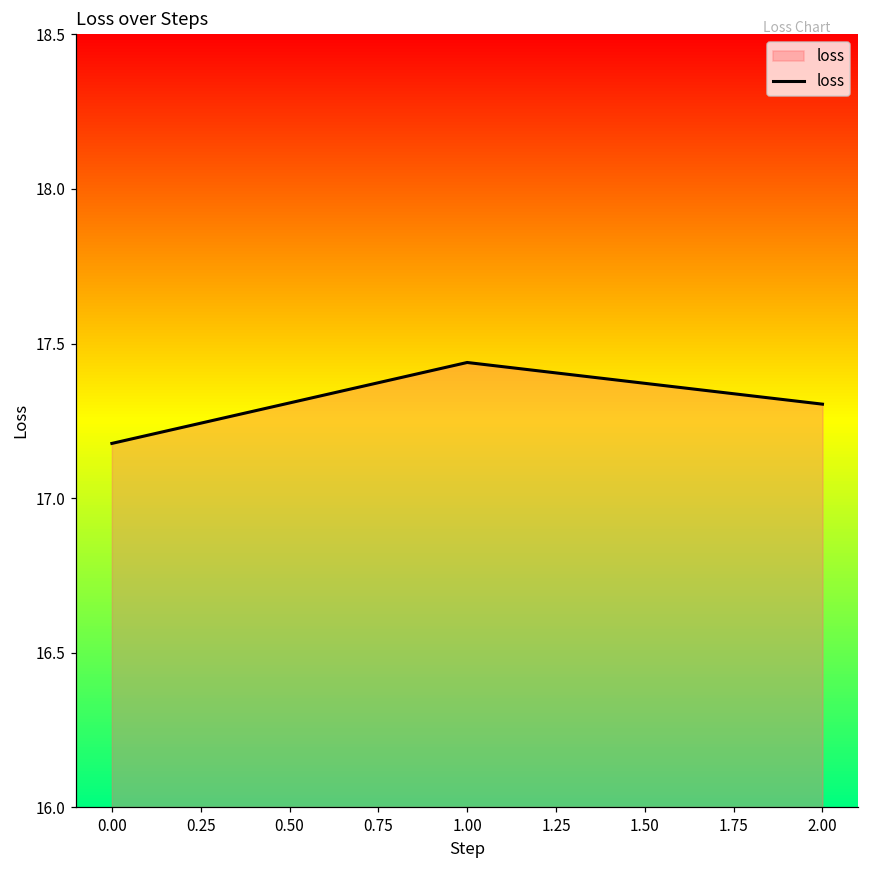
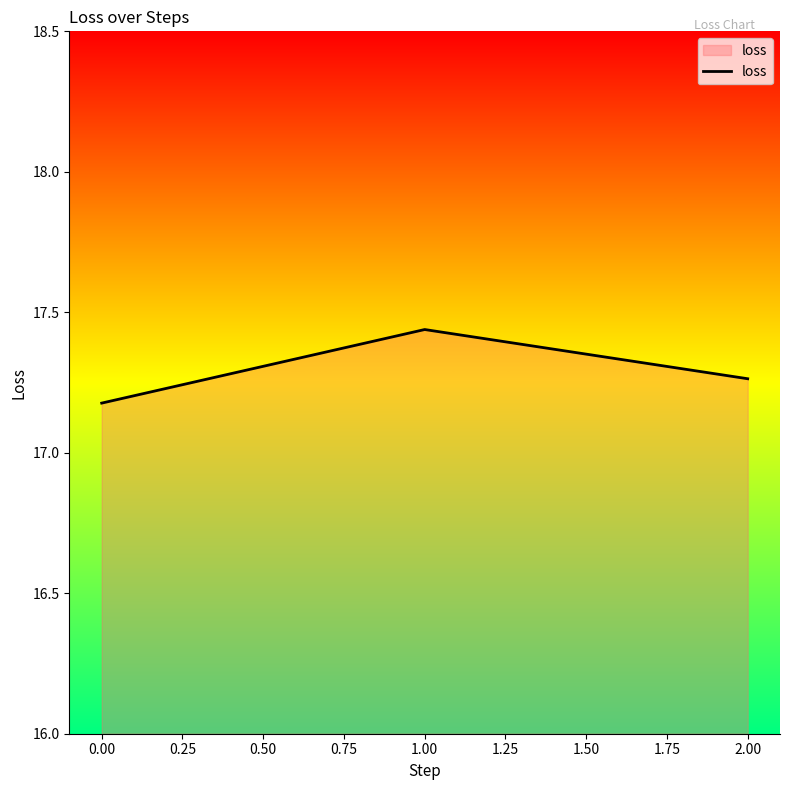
  {
    "0.00": 17.18,
    "1.00": 17.44,
-   "2.00": 17.30
+   "2.00": 17.26
  }
